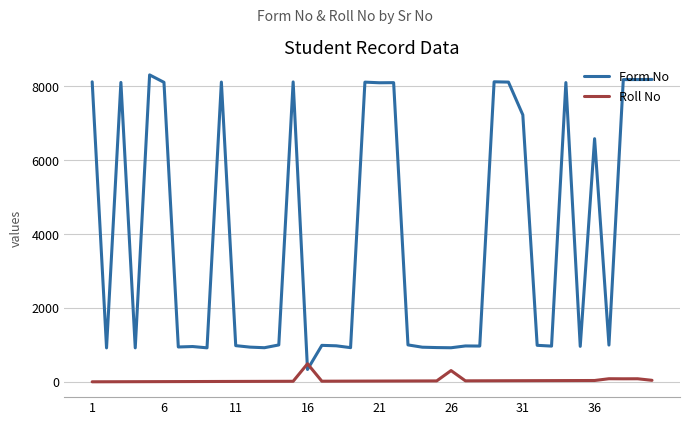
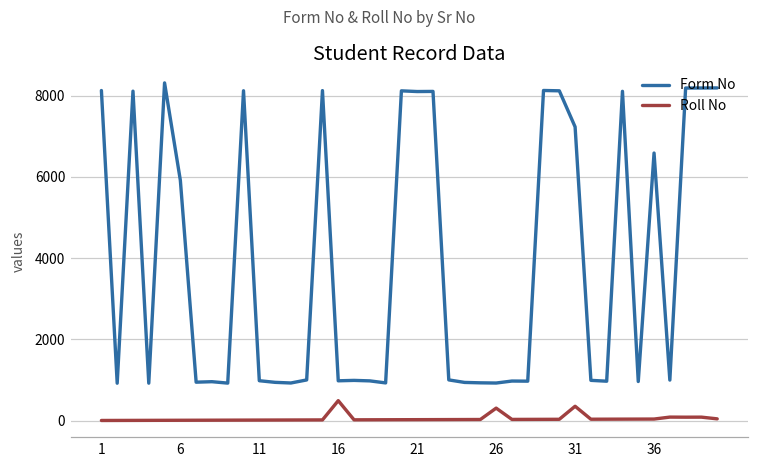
  {
    "Form No": {
      "1": 8100,
-     "6": 8100,
+     "6": 5900,
      "11": 1000,
-     "16": 300,
+     "16": 1000,
      "21": 8100,
      "26": 900,
      "31": 7200,
      "36": 6600
    },
    "Roll No": {
      "1": 0,
      "6": 0,
      "11": 0,
      "16": 500,
      "21": 0,
      "26": 300,
-     "31": 0,
+     "31": 400,
      "36": 0
    }
  }
